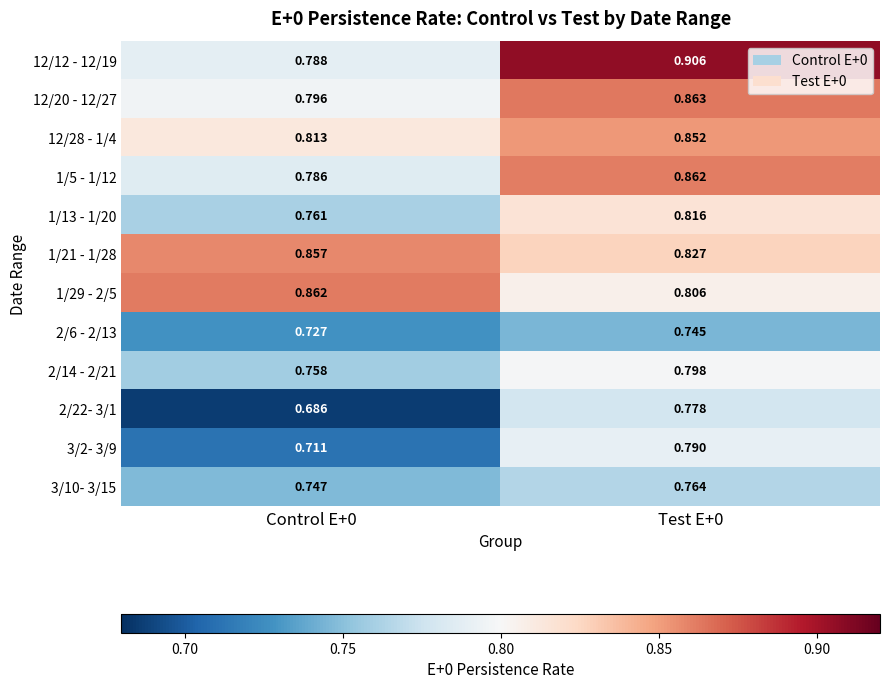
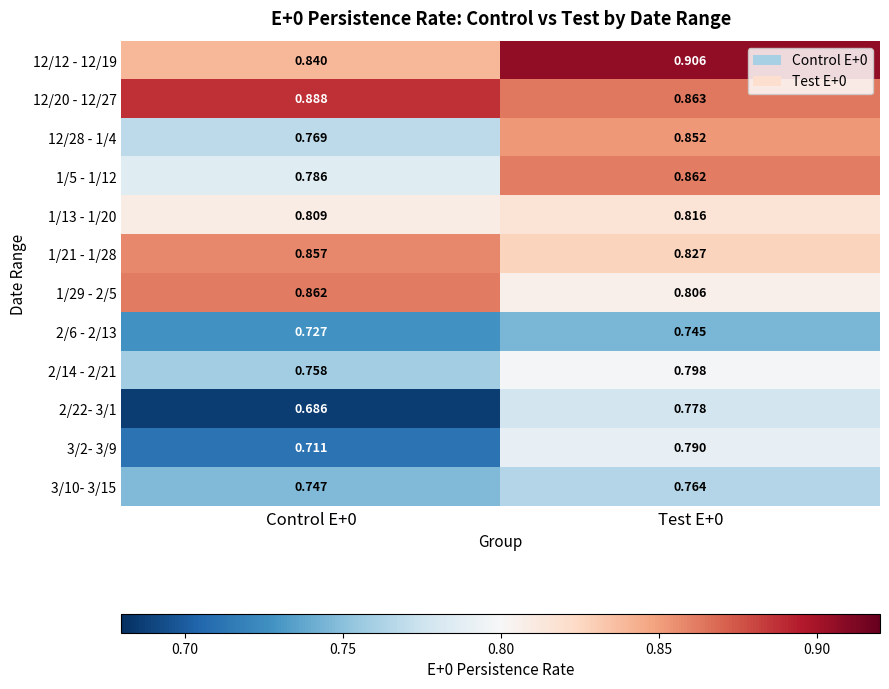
  {
    "12/12 - 12/19": {
-     "Control E+0": 0.788,
+     "Control E+0": 0.840,
      "Test E+0": 0.906
    },
    "12/20 - 12/27": {
-     "Control E+0": 0.796,
+     "Control E+0": 0.888,
      "Test E+0": 0.863
    },
    "12/28 - 1/4": {
-     "Control E+0": 0.813,
+     "Control E+0": 0.769,
      "Test E+0": 0.852
    },
    "1/5 - 1/12": {
      "Control E+0": 0.786,
      "Test E+0": 0.862
    },
    "1/13 - 1/20": {
-     "Control E+0": 0.761,
+     "Control E+0": 0.809,
      "Test E+0": 0.816
    },
    "1/21 - 1/28": {
      "Control E+0": 0.857,
      "Test E+0": 0.827
    },
    "1/29 - 2/5": {
      "Control E+0": 0.862,
      "Test E+0": 0.806
    },
    "2/6 - 2/13": {
      "Control E+0": 0.727,
      "Test E+0": 0.745
    },
    "2/14 - 2/21": {
      "Control E+0": 0.758,
      "Test E+0": 0.798
    },
    "2/22- 3/1": {
      "Control E+0": 0.686,
      "Test E+0": 0.778
    },
    "3/2- 3/9": {
      "Control E+0": 0.711,
      "Test E+0": 0.790
    },
    "3/10- 3/15": {
      "Control E+0": 0.747,
      "Test E+0": 0.764
    }
  }
